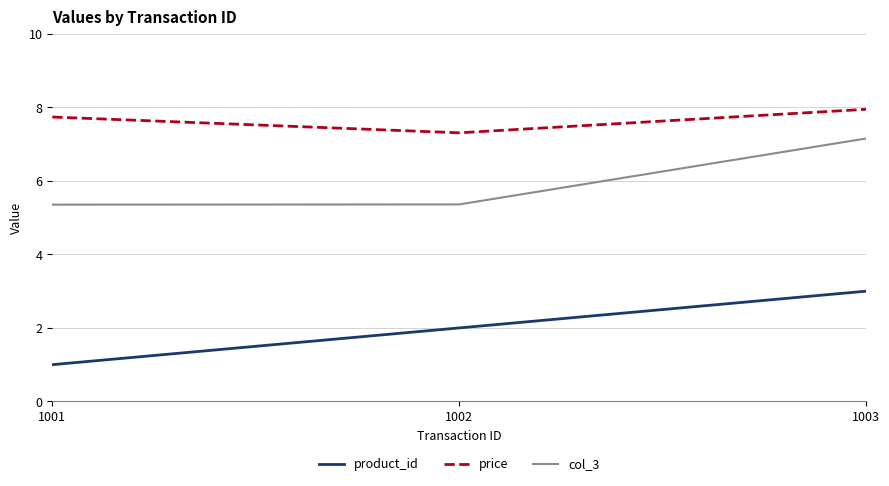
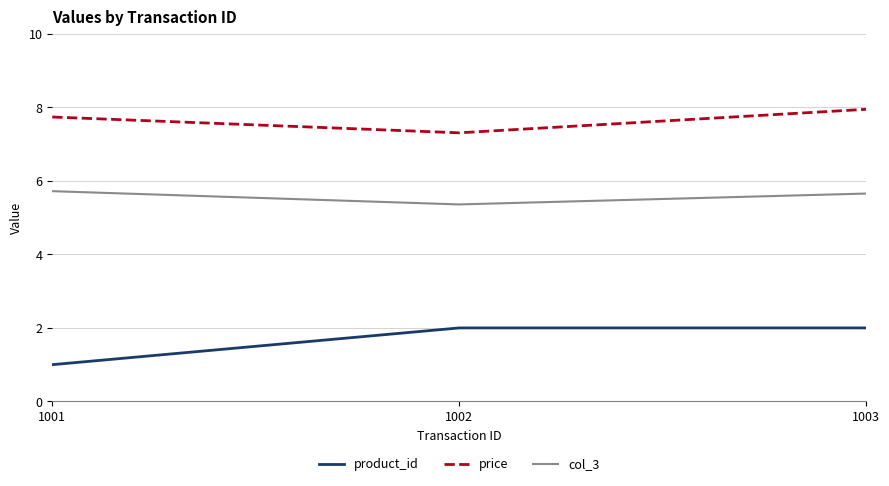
  {
    "product_id": {
      "1001": 1,
      "1002": 2,
-     "1003": 3
+     "1003": 2
    },
    "price": {
      "1001": 7.7,
      "1002": 7.3,
      "1003": 8.0
    },
    "col_3": {
-     "1001": 5.4,
+     "1001": 5.7,
      "1002": 5.4,
-     "1003": 7.2
+     "1003": 5.7
    }
  }
